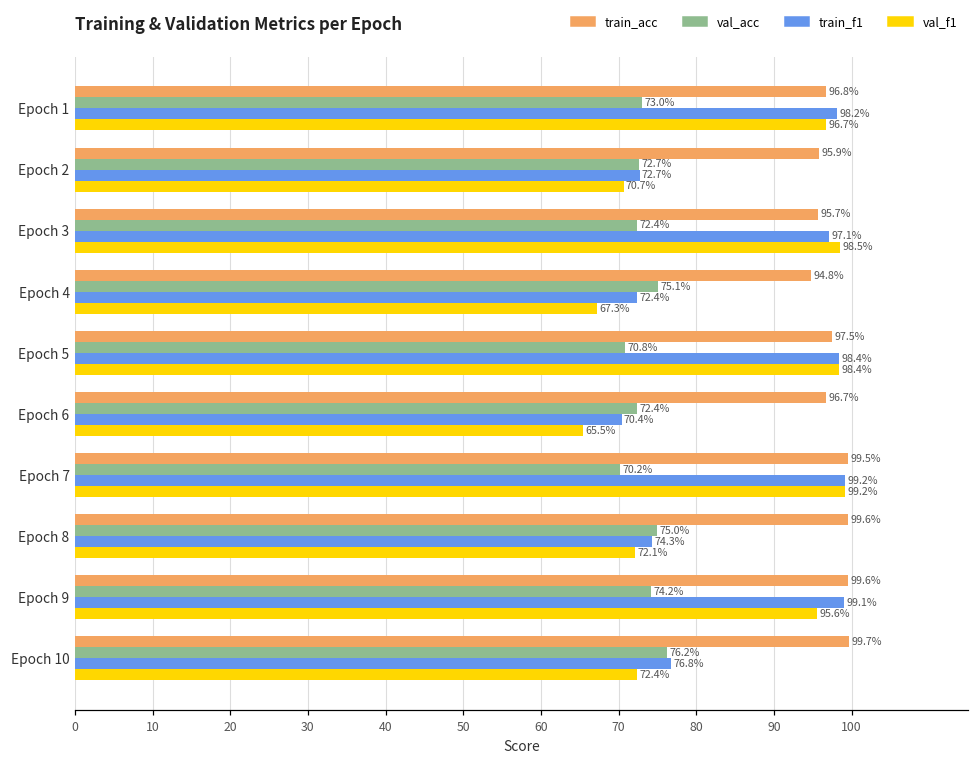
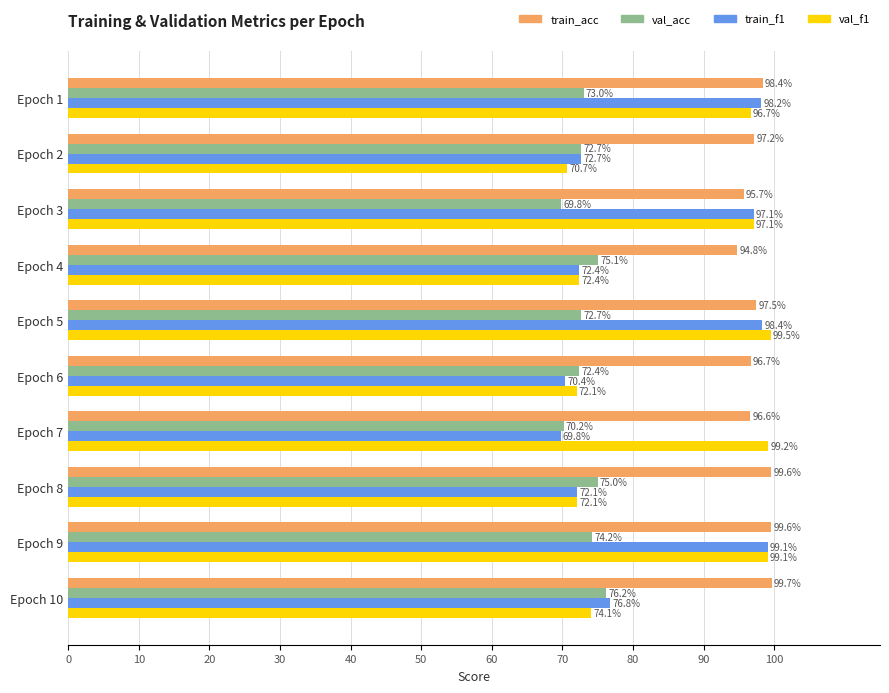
  {
    "train_acc": {
-     "Epoch 1": "96.8%",
-     "Epoch 2": "95.9%",
+     "Epoch 1": "98.4%",
+     "Epoch 2": "97.2%",
      "Epoch 3": "95.7%",
      "Epoch 4": "94.8%",
      "Epoch 5": "97.5%",
      "Epoch 6": "96.7%",
-     "Epoch 7": "99.5%",
+     "Epoch 7": "96.6%",
      "Epoch 8": "99.6%",
      "Epoch 9": "99.6%",
      "Epoch 10": "99.7%"
    },
    "val_acc": {
      "Epoch 1": "73.0%",
      "Epoch 2": "72.7%",
-     "Epoch 3": "72.4%",
+     "Epoch 3": "69.8%",
      "Epoch 4": "75.1%",
-     "Epoch 5": "70.8%",
+     "Epoch 5": "72.7%",
      "Epoch 6": "72.4%",
      "Epoch 7": "70.2%",
      "Epoch 8": "75.0%",
      "Epoch 9": "74.2%",
      "Epoch 10": "76.2%"
    },
    "train_f1": {
      "Epoch 1": "98.2%",
      "Epoch 2": "72.7%",
      "Epoch 3": "97.1%",
      "Epoch 4": "72.4%",
      "Epoch 5": "98.4%",
      "Epoch 6": "70.4%",
-     "Epoch 7": "99.2%",
-     "Epoch 8": "74.3%",
+     "Epoch 7": "69.8%",
+     "Epoch 8": "72.1%",
      "Epoch 9": "99.1%",
      "Epoch 10": "76.8%"
    },
    "val_f1": {
      "Epoch 1": "96.7%",
      "Epoch 2": "70.7%",
-     "Epoch 3": "98.5%",
-     "Epoch 4": "67.3%",
-     "Epoch 5": "98.4%",
-     "Epoch 6": "65.5%",
+     "Epoch 3": "97.1%",
+     "Epoch 4": "72.4%",
+     "Epoch 5": "99.5%",
+     "Epoch 6": "72.1%",
      "Epoch 7": "99.2%",
      "Epoch 8": "72.1%",
-     "Epoch 9": "95.6%",
-     "Epoch 10": "72.4%"
+     "Epoch 9": "99.1%",
+     "Epoch 10": "74.1%"
    }
  }
